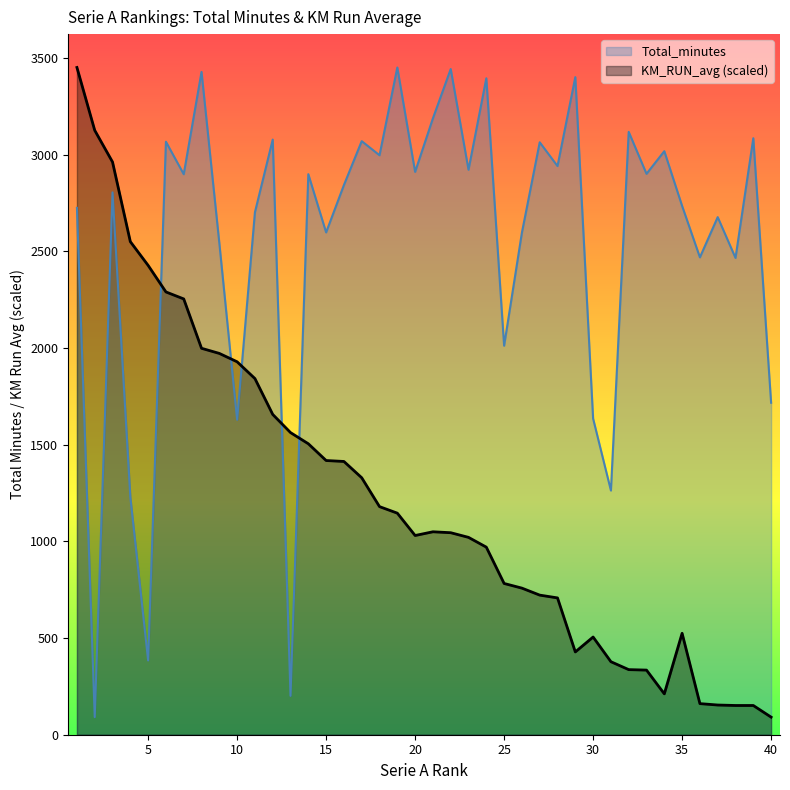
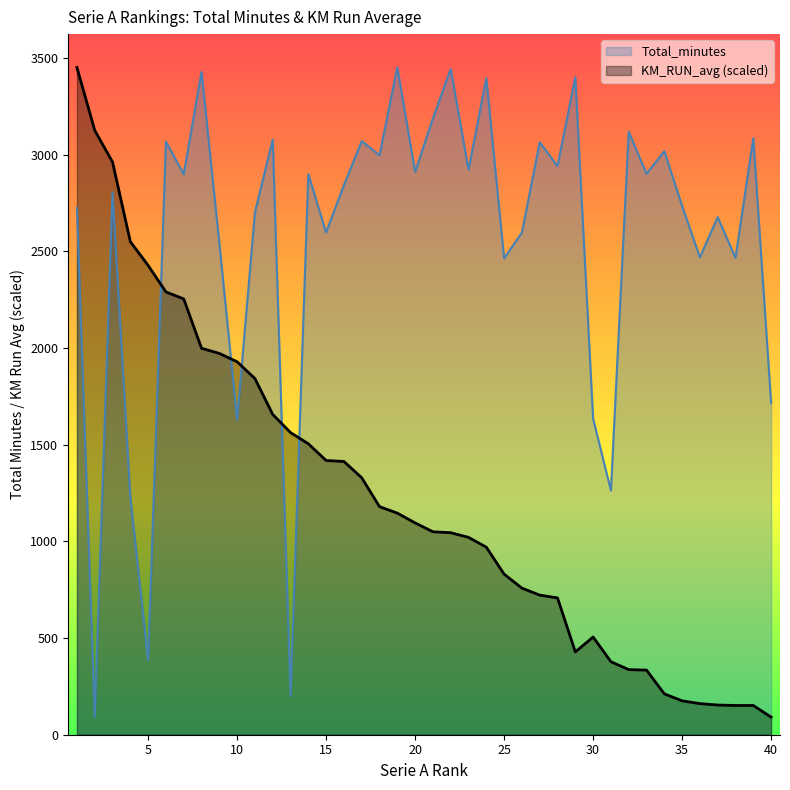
  {
    "Total_minutes": {
      "5": 380,
      "10": 1630,
      "15": 2600,
      "20": 2910,
-     "25": 2010,
+     "25": 2460,
      "30": 1640,
      "35": 2740,
      "40": 1720
    },
    "KM_RUN_avg (scaled)": {
      "5": 2430,
      "10": 1930,
      "15": 1420,
-     "20": 1030,
-     "25": 780,
+     "20": 1100,
+     "25": 830,
      "30": 510,
-     "35": 520,
+     "35": 180,
      "40": 90
    }
  }
